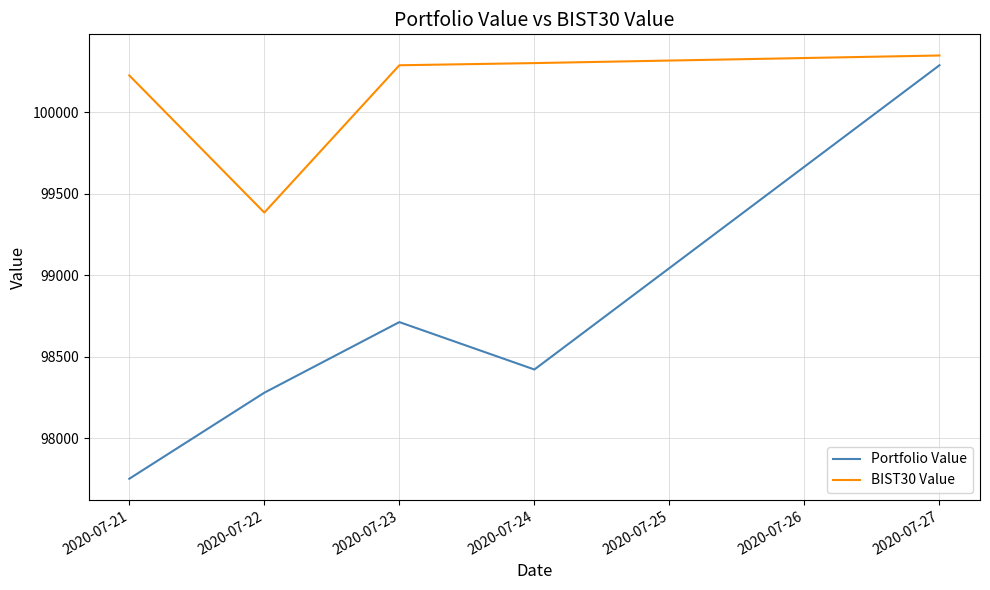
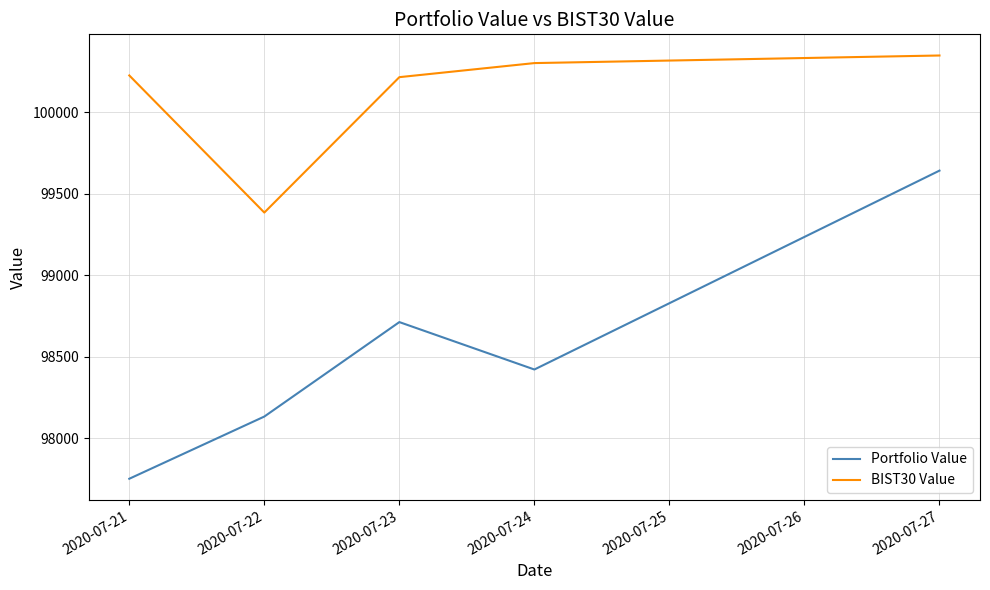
  {
    "Portfolio Value": {
      "2020-07-21": 97750,
-     "2020-07-22": 98280,
+     "2020-07-22": 98130,
      "2020-07-23": 98710,
      "2020-07-24": 98420,
-     "2020-07-27": 100290
+     "2020-07-27": 99640
    },
    "BIST30 Value": {
      "2020-07-21": 100230,
      "2020-07-22": 99390,
-     "2020-07-23": 100290,
+     "2020-07-23": 100220,
      "2020-07-24": 100300,
      "2020-07-27": 100350
    }
  }
